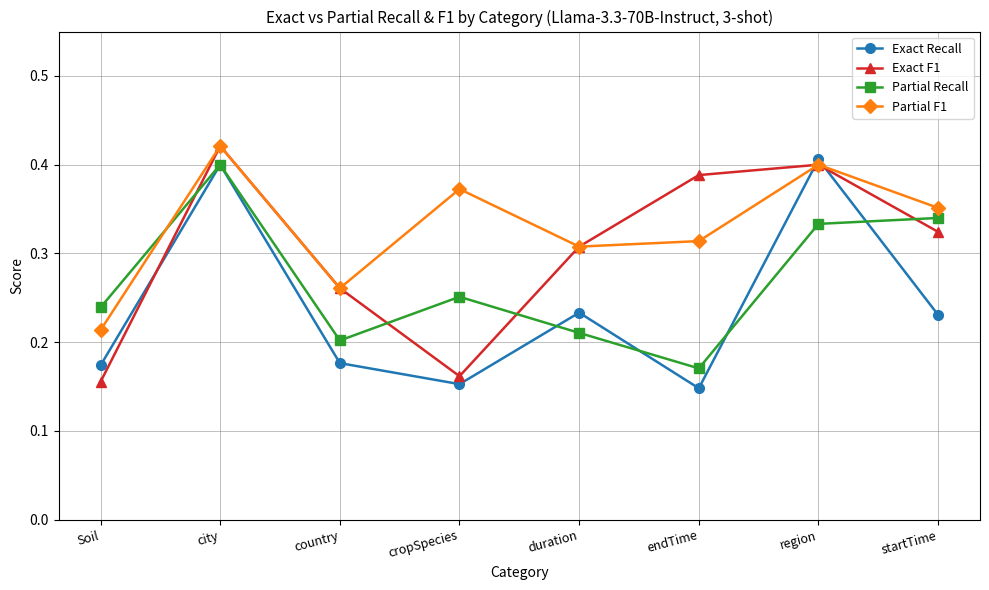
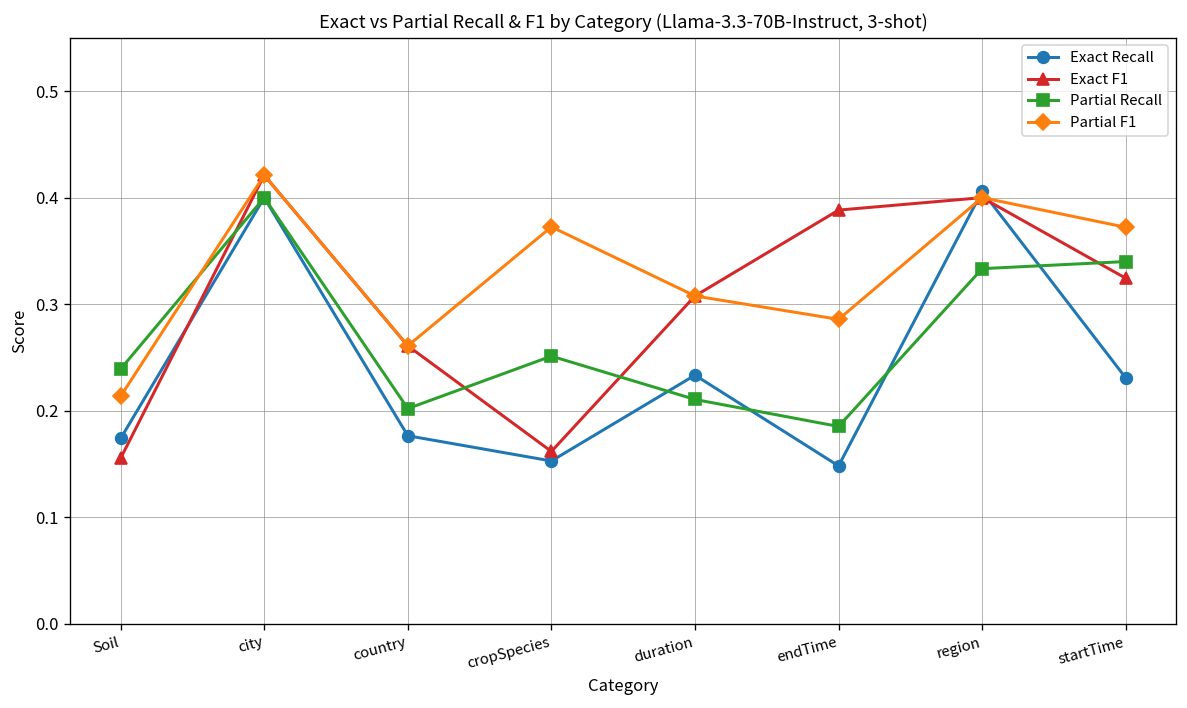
  {
    "Exact Recall": {
      "Soil": 0.17,
      "country": 0.18,
      "cropSpecies": 0.15,
      "duration": 0.23,
      "endTime": 0.15,
      "region": 0.41,
      "startTime": 0.23
    },
    "Exact F1": {
      "Soil": 0.16,
      "cropSpecies": 0.16,
      "endTime": 0.39,
      "startTime": 0.32
    },
    "Partial Recall": {
      "Soil": 0.24,
      "country": 0.20,
      "cropSpecies": 0.25,
      "duration": 0.21,
-     "endTime": 0.17,
+     "endTime": 0.19,
      "region": 0.33,
      "startTime": 0.34
    },
    "Partial F1": {
      "Soil": 0.21,
      "cropSpecies": 0.37,
-     "endTime": 0.31,
-     "startTime": 0.35
+     "endTime": 0.29,
+     "startTime": 0.37
    }
  }
